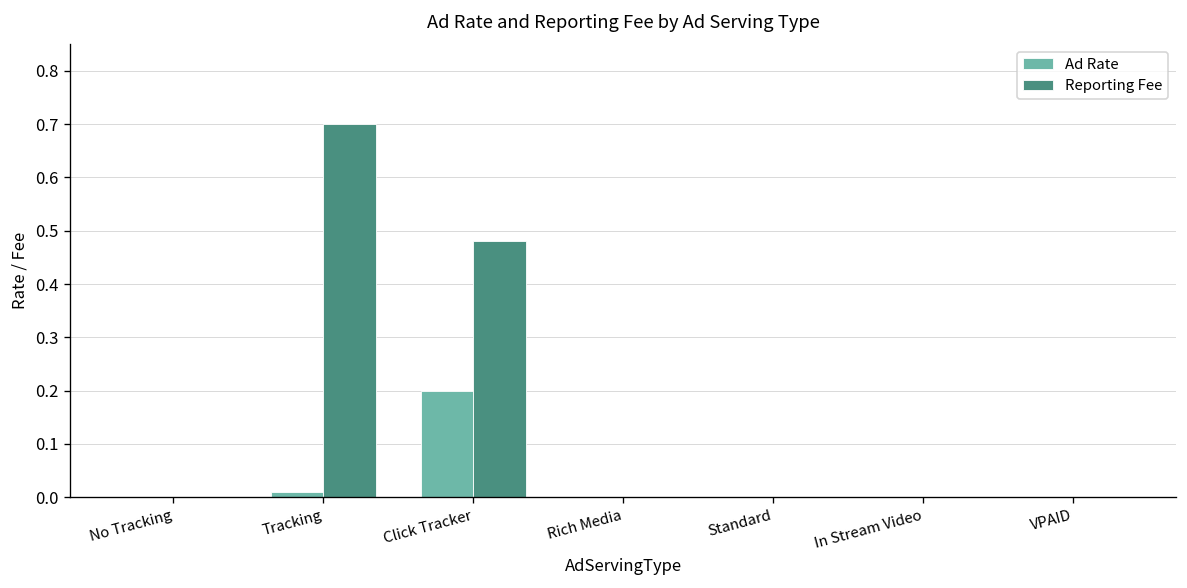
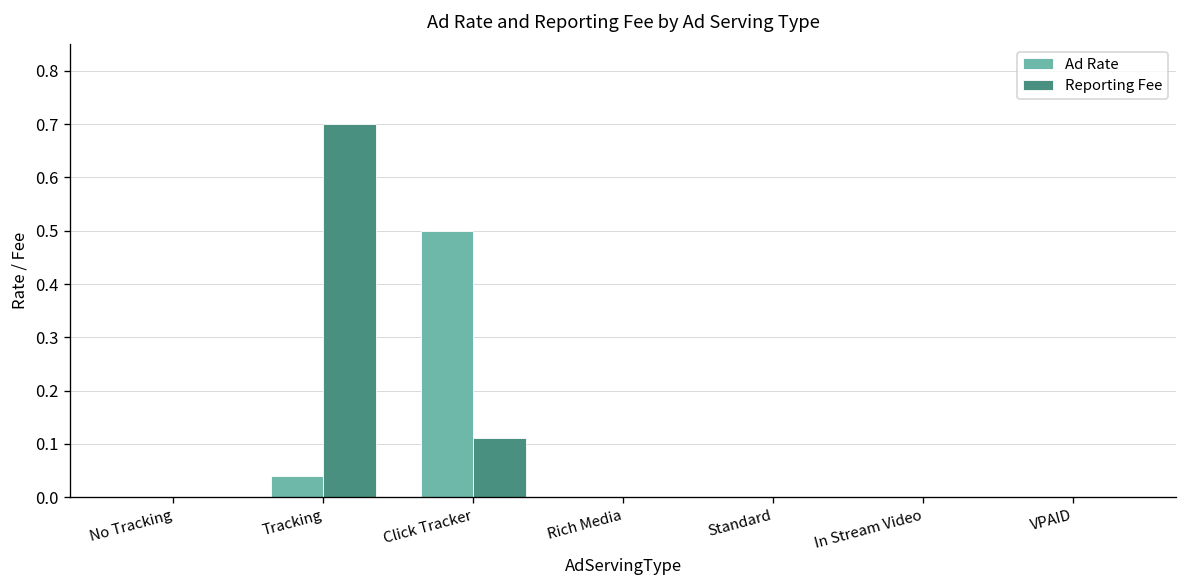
  {
    "Ad Rate": {
      "No Tracking": 0.00,
-     "Tracking": 0.01,
-     "Click Tracker": 0.2,
+     "Tracking": 0.04,
+     "Click Tracker": 0.5,
      "Rich Media": 0.00,
      "Standard": 0.00,
      "In Stream Video": 0.00,
      "VPAID": 0.00
    },
    "Reporting Fee": {
      "No Tracking": 0.00,
      "Tracking": 0.70,
-     "Click Tracker": 0.48,
+     "Click Tracker": 0.11,
      "Rich Media": 0.00,
      "Standard": 0.00,
      "In Stream Video": 0.00,
      "VPAID": 0.00
    }
  }
